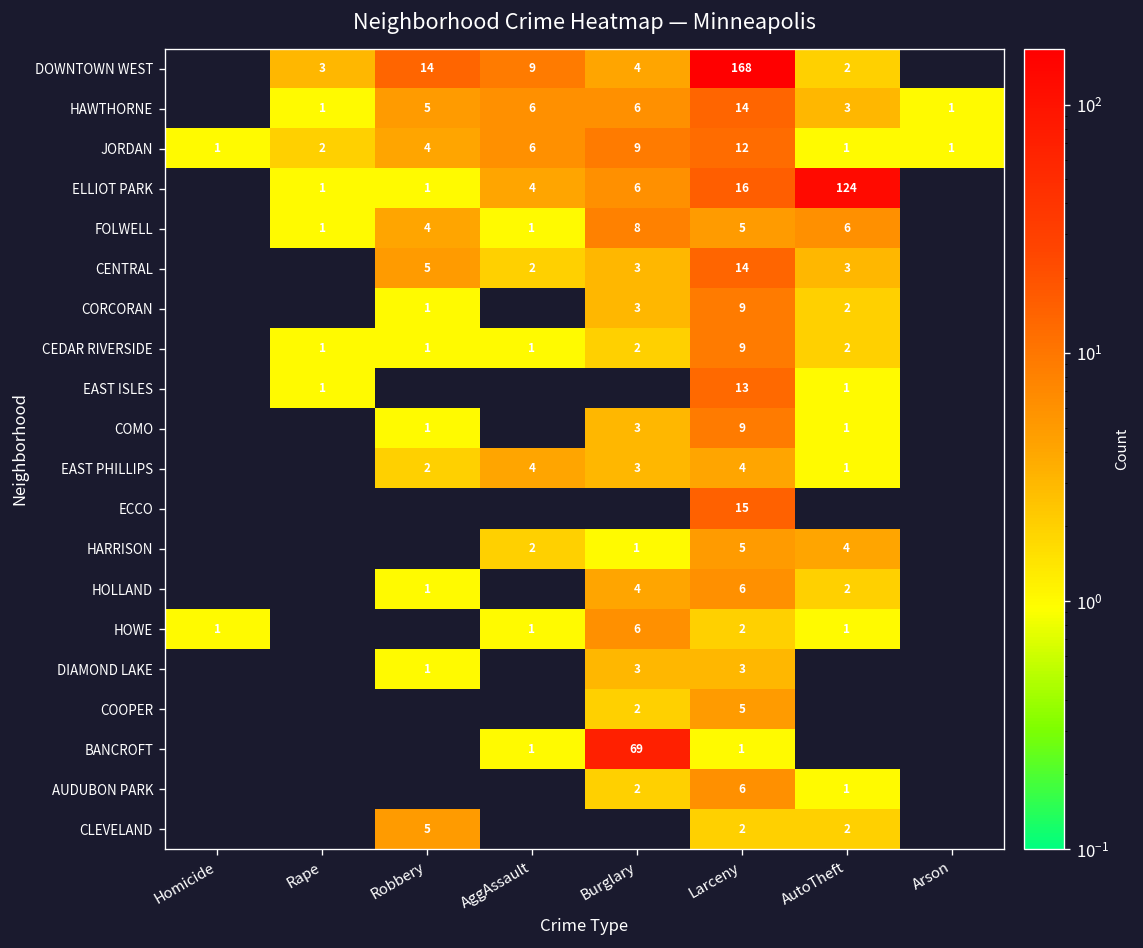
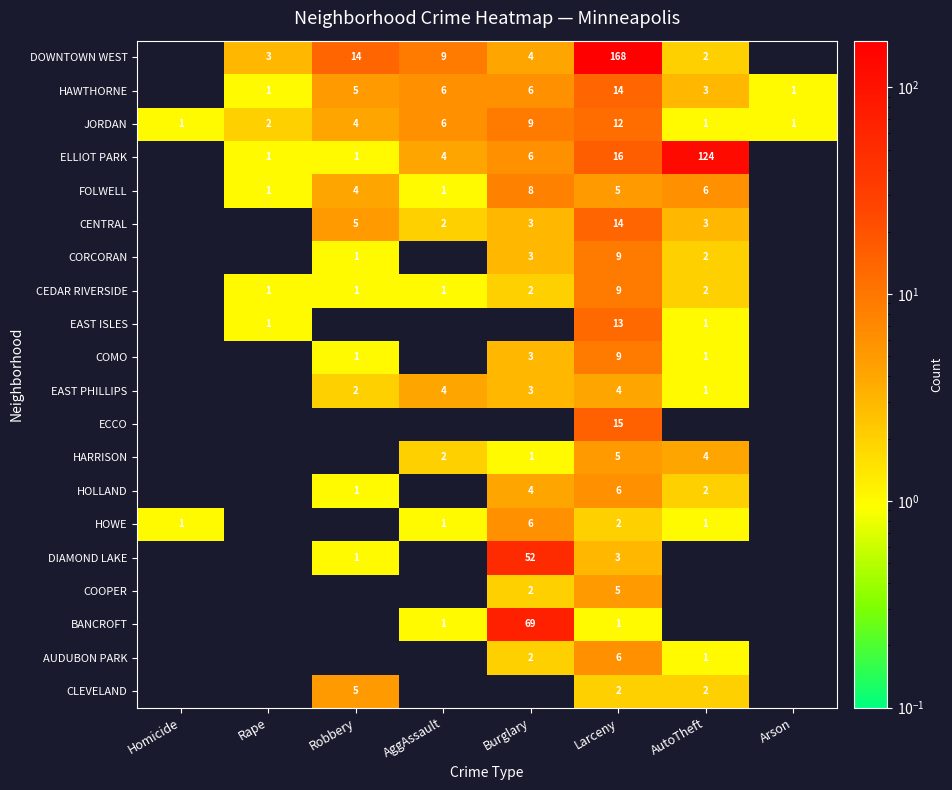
  {
    "DOWNTOWN WEST": {
      "Rape": 3,
      "Robbery": 14,
      "AggAssault": 9,
      "Burglary": 4,
      "Larceny": 168,
      "AutoTheft": 2
    },
    "HAWTHORNE": {
      "Rape": 1,
      "Robbery": 5,
      "AggAssault": 6,
      "Burglary": 6,
      "Larceny": 14,
      "AutoTheft": 3,
      "Arson": 1
    },
    "JORDAN": {
      "Homicide": 1,
      "Rape": 2,
      "Robbery": 4,
      "AggAssault": 6,
      "Burglary": 9,
      "Larceny": 12,
      "AutoTheft": 1,
      "Arson": 1
    },
    "ELLIOT PARK": {
      "Rape": 1,
      "Robbery": 1,
      "AggAssault": 4,
      "Burglary": 6,
      "Larceny": 16,
      "AutoTheft": 124
    },
    "FOLWELL": {
      "Rape": 1,
      "Robbery": 4,
      "AggAssault": 1,
      "Burglary": 8,
      "Larceny": 5,
      "AutoTheft": 6
    },
    "CENTRAL": {
      "Robbery": 5,
      "AggAssault": 2,
      "Burglary": 3,
      "Larceny": 14,
      "AutoTheft": 3
    },
    "CORCORAN": {
      "Robbery": 1,
      "Burglary": 3,
      "Larceny": 9,
      "AutoTheft": 2
    },
    "CEDAR RIVERSIDE": {
      "Rape": 1,
      "Robbery": 1,
      "AggAssault": 1,
      "Burglary": 2,
      "Larceny": 9,
      "AutoTheft": 2
    },
    "EAST ISLES": {
      "Rape": 1,
      "Larceny": 13,
      "AutoTheft": 1
    },
    "COMO": {
      "Robbery": 1,
      "Burglary": 3,
      "Larceny": 9,
      "AutoTheft": 1
    },
    "EAST PHILLIPS": {
      "Robbery": 2,
      "AggAssault": 4,
      "Burglary": 3,
      "Larceny": 4,
      "AutoTheft": 1
    },
    "ECCO": {
      "Larceny": 15
    },
    "HARRISON": {
      "AggAssault": 2,
      "Burglary": 1,
      "Larceny": 5,
      "AutoTheft": 4
    },
    "HOLLAND": {
      "Robbery": 1,
      "Burglary": 4,
      "Larceny": 6,
      "AutoTheft": 2
    },
    "HOWE": {
      "Homicide": 1,
      "AggAssault": 1,
      "Burglary": 6,
      "Larceny": 2,
      "AutoTheft": 1
    },
    "DIAMOND LAKE": {
      "Robbery": 1,
-     "Burglary": 3,
+     "Burglary": 52,
      "Larceny": 3
    },
    "COOPER": {
      "Burglary": 2,
      "Larceny": 5
    },
    "BANCROFT": {
      "AggAssault": 1,
      "Burglary": 69,
      "Larceny": 1
    },
    "AUDUBON PARK": {
      "Burglary": 2,
      "Larceny": 6,
      "AutoTheft": 1
    },
    "CLEVELAND": {
      "Robbery": 5,
      "Larceny": 2,
      "AutoTheft": 2
    }
  }
